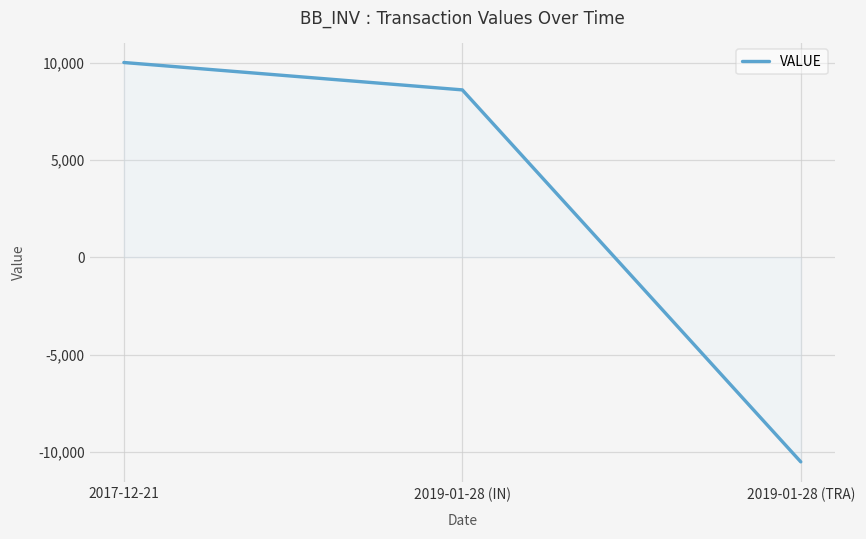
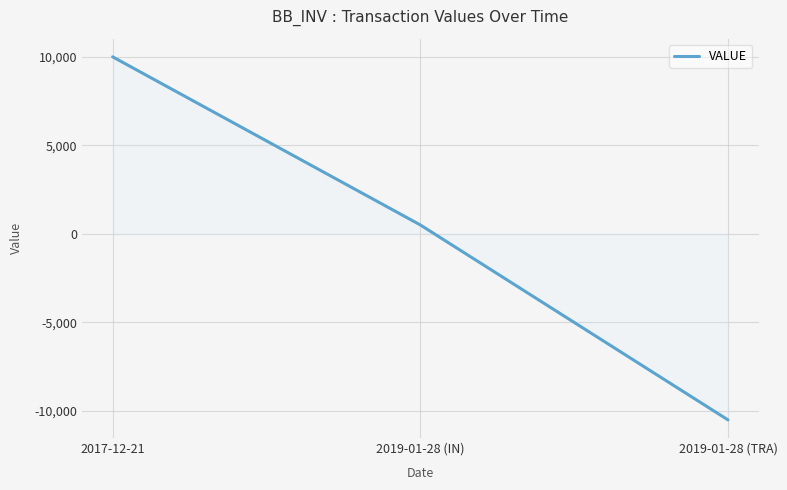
  {
    "VALUE": {
-     "2019-01-28 (IN)": "8,600",
+     "2019-01-28 (IN)": "500",
      "2019-01-28 (TRA)": "-10,500"
    }
  }
